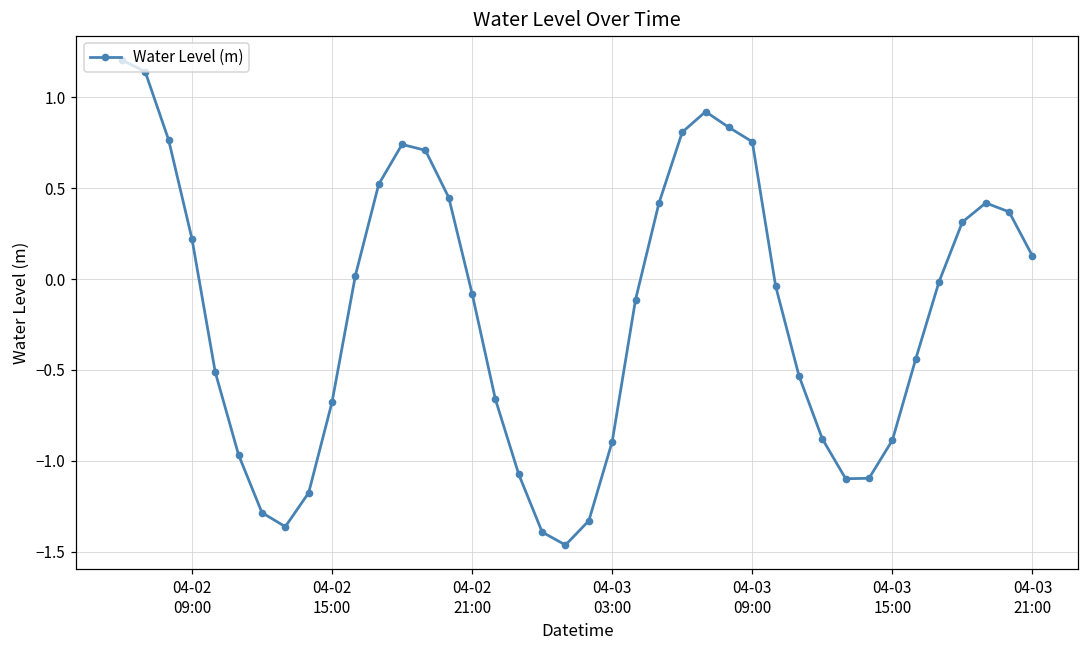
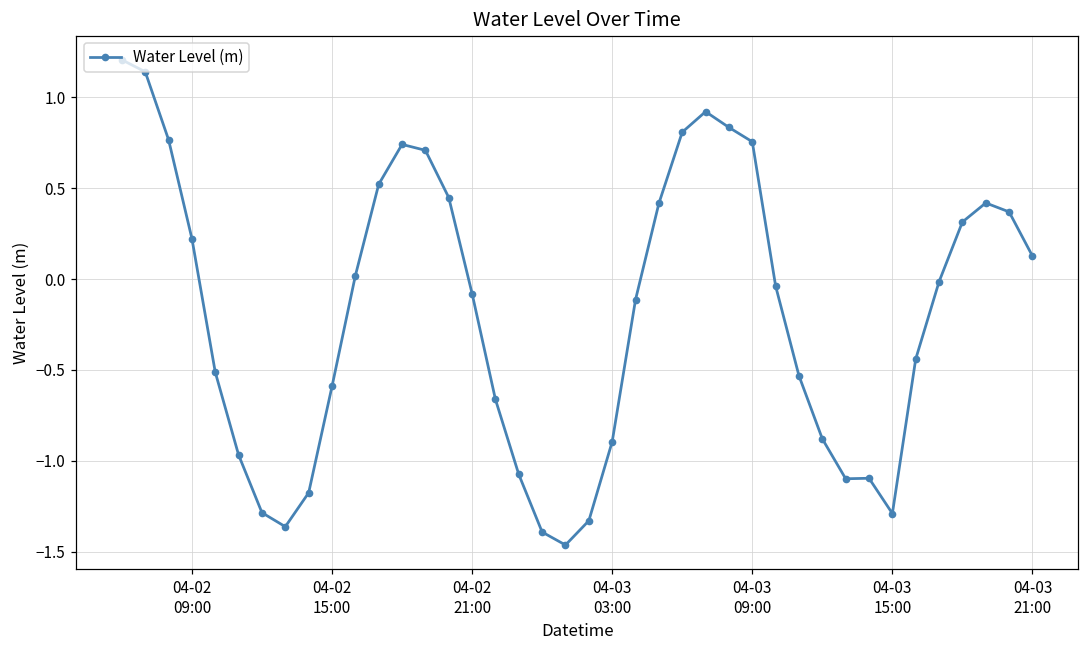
  {
    "04-02 09:00": 0.22,
-   "04-02 15:00": -0.68,
+   "04-02 15:00": -0.59,
    "04-02 21:00": -0.08,
    "04-03 03:00": -0.89,
    "04-03 09:00": 0.76,
-   "04-03 15:00": -0.89,
+   "04-03 15:00": -1.29,
    "04-03 21:00": 0.13
  }
